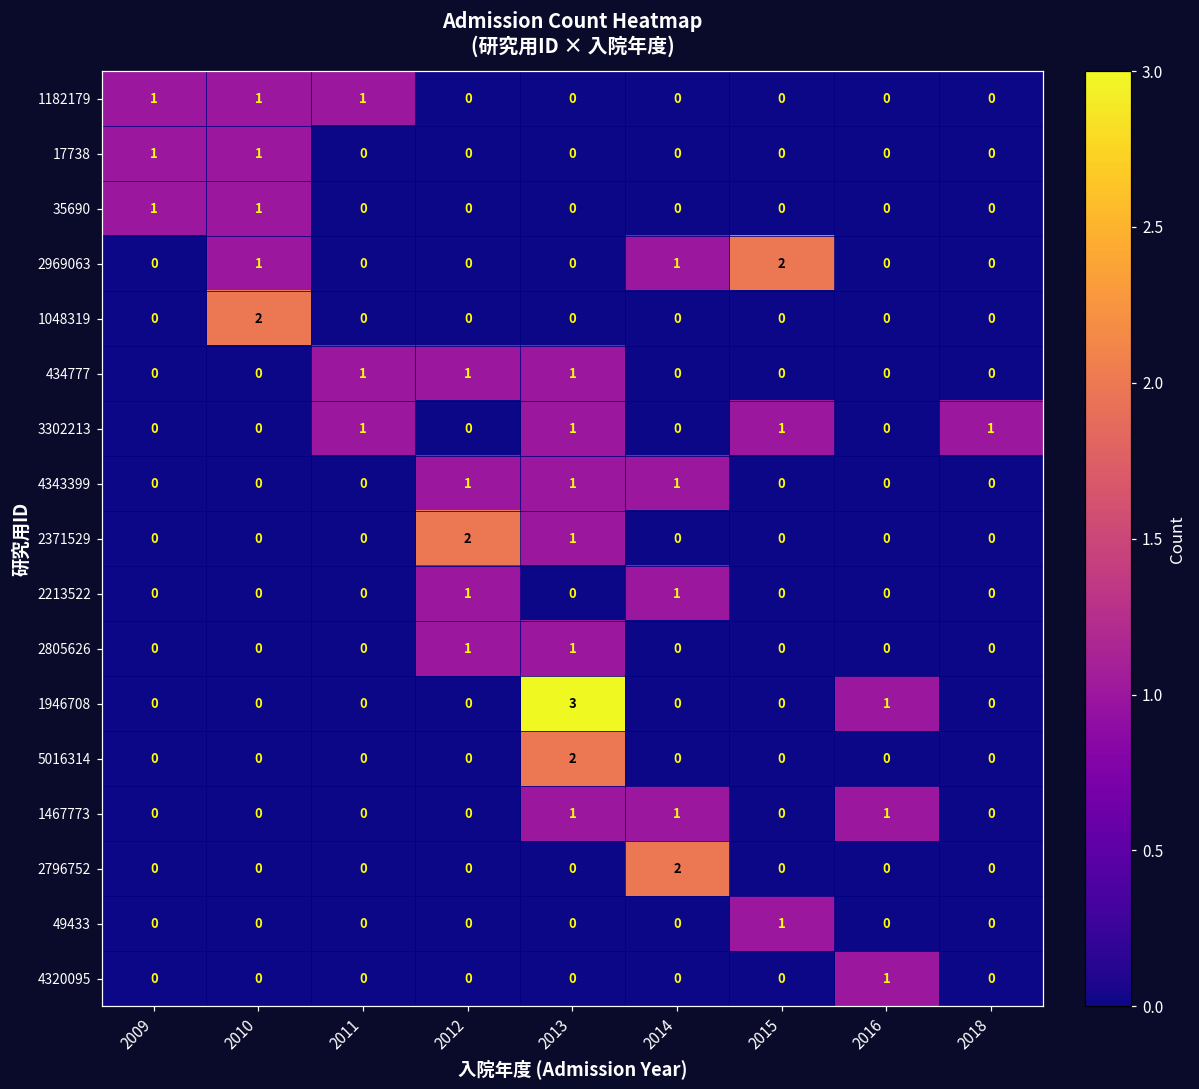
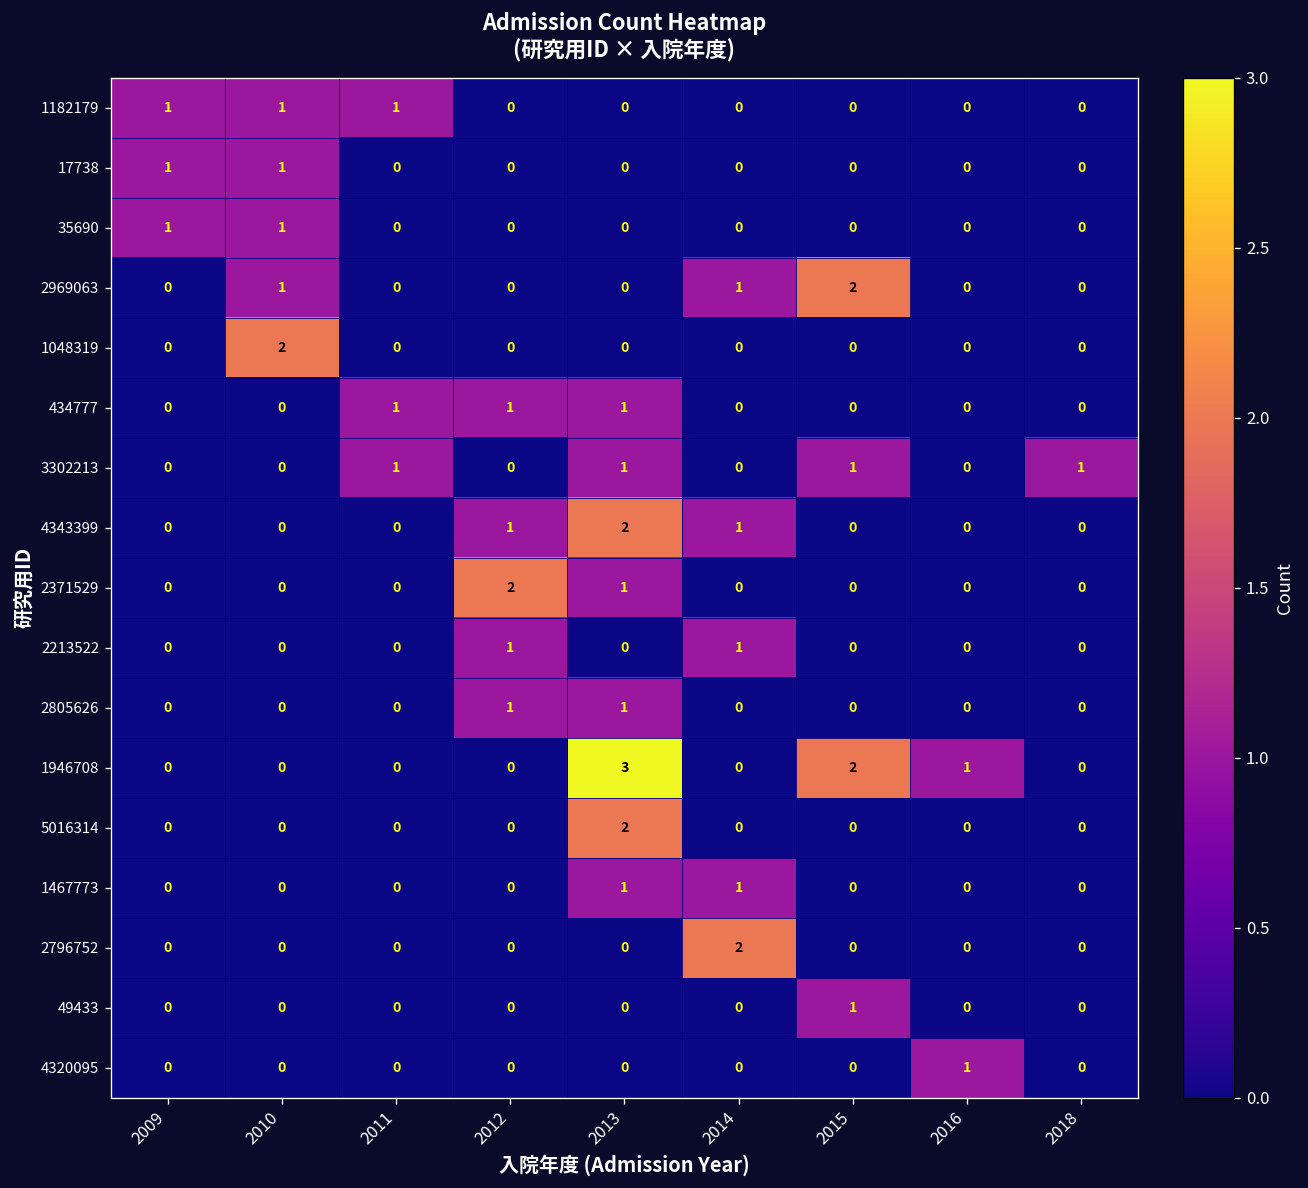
  {
    "1182179": {
      "2009": 1,
      "2010": 1,
      "2011": 1,
      "2012": 0,
      "2013": 0,
      "2014": 0,
      "2015": 0,
      "2016": 0,
      "2018": 0
    },
    "17738": {
      "2009": 1,
      "2010": 1,
      "2011": 0,
      "2012": 0,
      "2013": 0,
      "2014": 0,
      "2015": 0,
      "2016": 0,
      "2018": 0
    },
    "35690": {
      "2009": 1,
      "2010": 1,
      "2011": 0,
      "2012": 0,
      "2013": 0,
      "2014": 0,
      "2015": 0,
      "2016": 0,
      "2018": 0
    },
    "2969063": {
      "2009": 0,
      "2010": 1,
      "2011": 0,
      "2012": 0,
      "2013": 0,
      "2014": 1,
      "2015": 2,
      "2016": 0,
      "2018": 0
    },
    "1048319": {
      "2009": 0,
      "2010": 2,
      "2011": 0,
      "2012": 0,
      "2013": 0,
      "2014": 0,
      "2015": 0,
      "2016": 0,
      "2018": 0
    },
    "434777": {
      "2009": 0,
      "2010": 0,
      "2011": 1,
      "2012": 1,
      "2013": 1,
      "2014": 0,
      "2015": 0,
      "2016": 0,
      "2018": 0
    },
    "3302213": {
      "2009": 0,
      "2010": 0,
      "2011": 1,
      "2012": 0,
      "2013": 1,
      "2014": 0,
      "2015": 1,
      "2016": 0,
      "2018": 1
    },
    "4343399": {
      "2009": 0,
      "2010": 0,
      "2011": 0,
      "2012": 1,
-     "2013": 1,
+     "2013": 2,
      "2014": 1,
      "2015": 0,
      "2016": 0,
      "2018": 0
    },
    "2371529": {
      "2009": 0,
      "2010": 0,
      "2011": 0,
      "2012": 2,
      "2013": 1,
      "2014": 0,
      "2015": 0,
      "2016": 0,
      "2018": 0
    },
    "2213522": {
      "2009": 0,
      "2010": 0,
      "2011": 0,
      "2012": 1,
      "2013": 0,
      "2014": 1,
      "2015": 0,
      "2016": 0,
      "2018": 0
    },
    "2805626": {
      "2009": 0,
      "2010": 0,
      "2011": 0,
      "2012": 1,
      "2013": 1,
      "2014": 0,
      "2015": 0,
      "2016": 0,
      "2018": 0
    },
    "1946708": {
      "2009": 0,
      "2010": 0,
      "2011": 0,
      "2012": 0,
      "2013": 3,
      "2014": 0,
-     "2015": 0,
+     "2015": 2,
      "2016": 1,
      "2018": 0
    },
    "5016314": {
      "2009": 0,
      "2010": 0,
      "2011": 0,
      "2012": 0,
      "2013": 2,
      "2014": 0,
      "2015": 0,
      "2016": 0,
      "2018": 0
    },
    "1467773": {
      "2009": 0,
      "2010": 0,
      "2011": 0,
      "2012": 0,
      "2013": 1,
      "2014": 1,
      "2015": 0,
-     "2016": 1,
+     "2016": 0,
      "2018": 0
    },
    "2796752": {
      "2009": 0,
      "2010": 0,
      "2011": 0,
      "2012": 0,
      "2013": 0,
      "2014": 2,
      "2015": 0,
      "2016": 0,
      "2018": 0
    },
    "49433": {
      "2009": 0,
      "2010": 0,
      "2011": 0,
      "2012": 0,
      "2013": 0,
      "2014": 0,
      "2015": 1,
      "2016": 0,
      "2018": 0
    },
    "4320095": {
      "2009": 0,
      "2010": 0,
      "2011": 0,
      "2012": 0,
      "2013": 0,
      "2014": 0,
      "2015": 0,
      "2016": 1,
      "2018": 0
    }
  }
